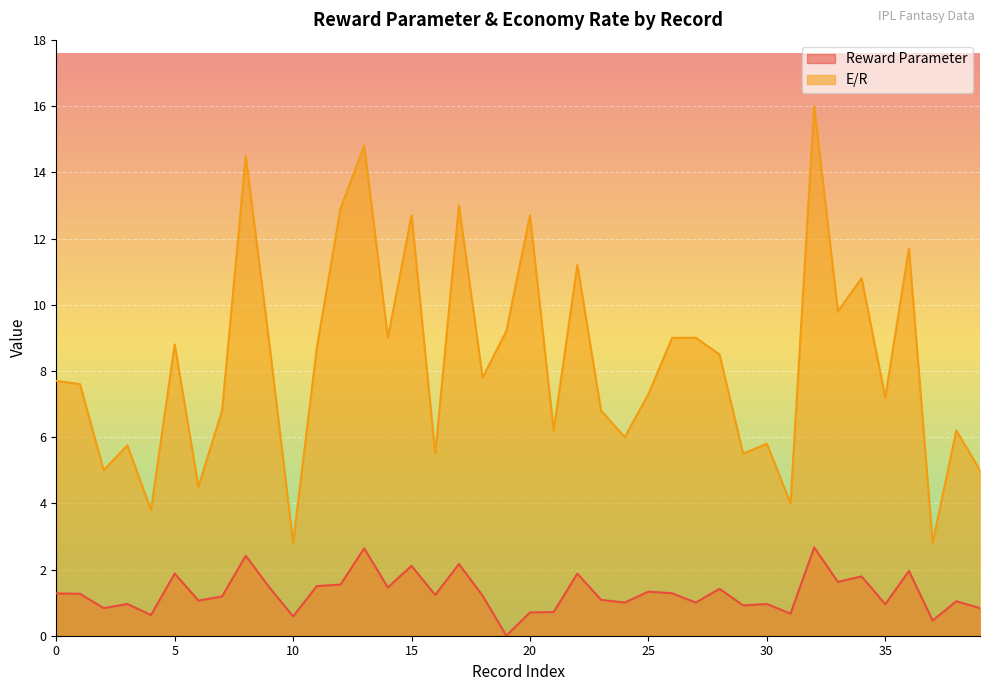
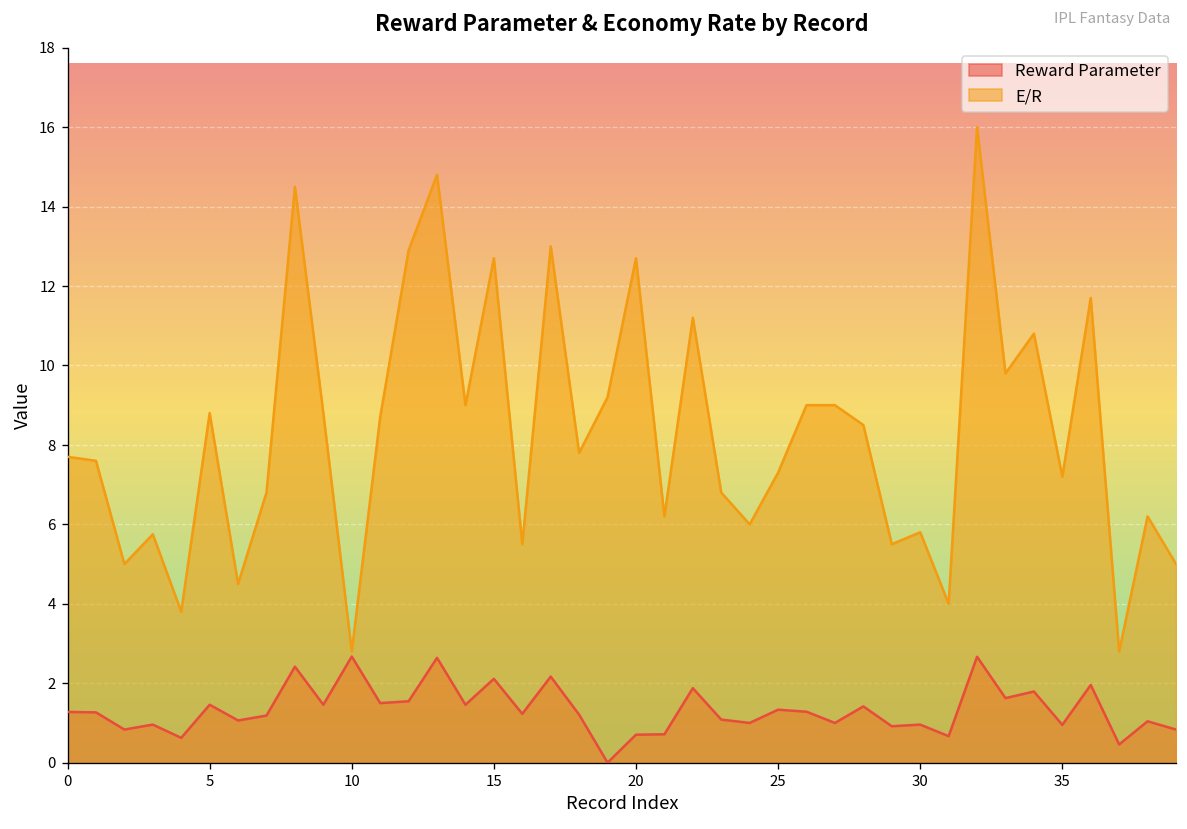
  {
    "Reward Parameter": {
      "0": 1.3,
-     "5": 1.9,
-     "10": 0.6,
+     "5": 1.5,
+     "10": 2.7,
      "15": 2.1,
      "20": 0.7,
      "25": 1.3,
      "30": 1.0,
      "35": 1.0
    },
    "E/R": {
      "0": 7.7,
      "5": 8.8,
      "10": 2.8,
      "15": 12.7,
      "20": 12.7,
      "25": 7.3,
      "30": 5.8,
      "35": 7.2
    }
  }
